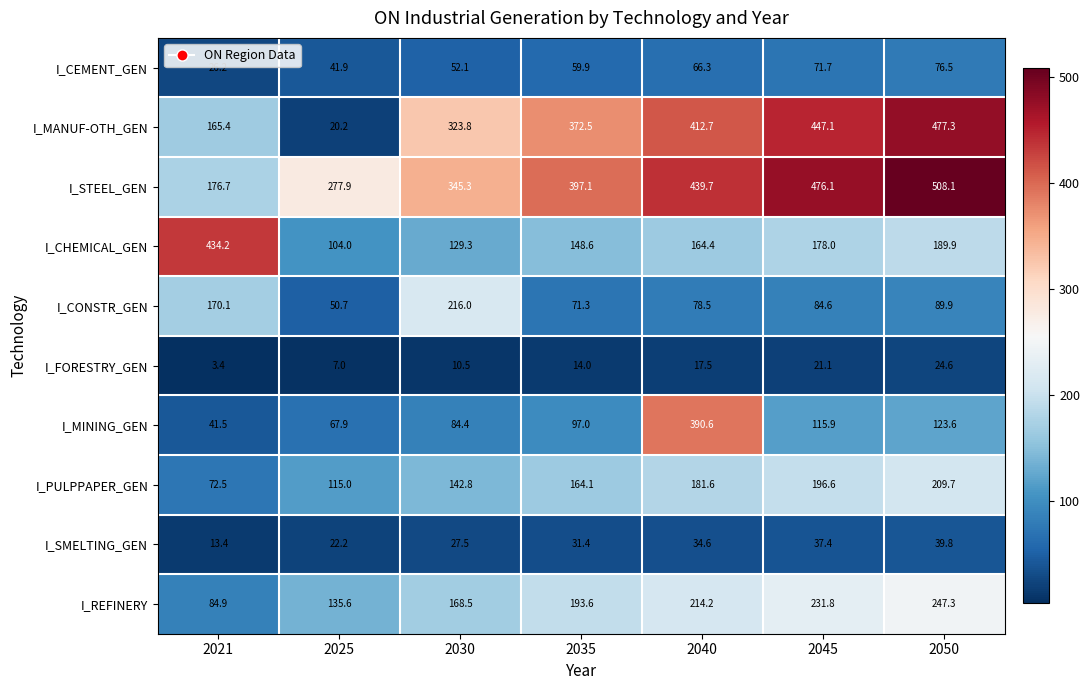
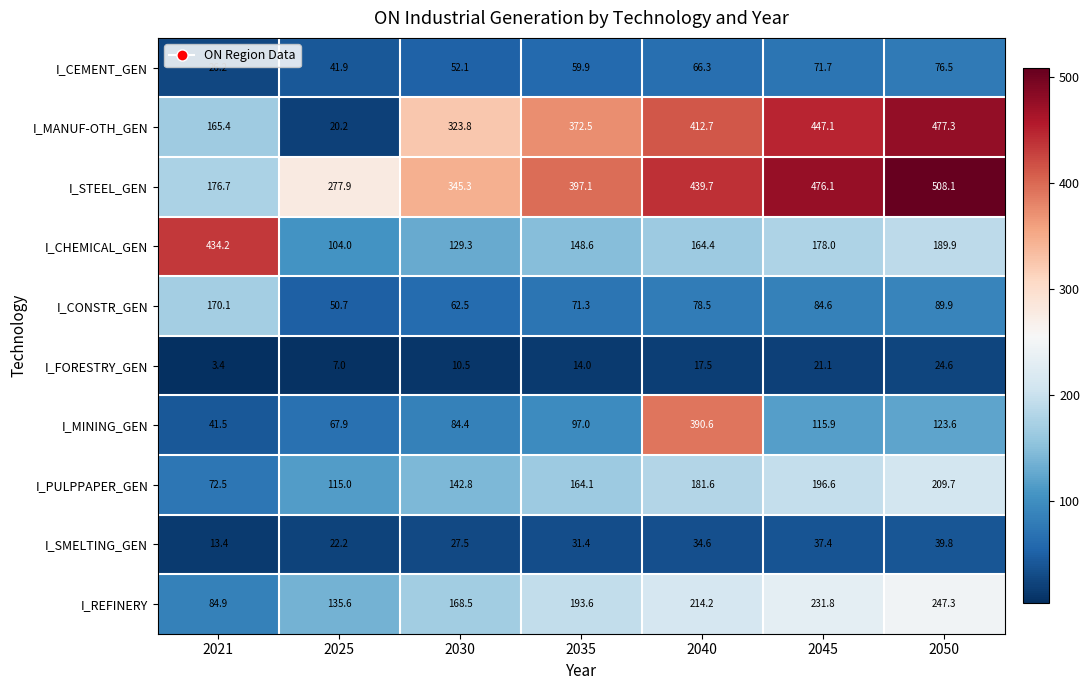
  {
    "I_CEMENT_GEN": {
      "2025": 41.9,
      "2030": 52.1,
      "2035": 59.9,
      "2040": 66.3,
      "2045": 71.7,
      "2050": 76.5
    },
    "I_MANUF-OTH_GEN": {
      "2021": 165.4,
      "2025": 20.2,
      "2030": 323.8,
      "2035": 372.5,
      "2040": 412.7,
      "2045": 447.1,
      "2050": 477.3
    },
    "I_STEEL_GEN": {
      "2021": 176.7,
      "2025": 277.9,
      "2030": 345.3,
      "2035": 397.1,
      "2040": 439.7,
      "2045": 476.1,
      "2050": 508.1
    },
    "I_CHEMICAL_GEN": {
      "2021": 434.2,
      "2025": 104.0,
      "2030": 129.3,
      "2035": 148.6,
      "2040": 164.4,
      "2045": 178.0,
      "2050": 189.9
    },
    "I_CONSTR_GEN": {
      "2021": 170.1,
      "2025": 50.7,
-     "2030": 216.0,
+     "2030": 62.5,
      "2035": 71.3,
      "2040": 78.5,
      "2045": 84.6,
      "2050": 89.9
    },
    "I_FORESTRY_GEN": {
      "2021": 3.4,
      "2025": 7.0,
      "2030": 10.5,
      "2035": 14.0,
      "2040": 17.5,
      "2045": 21.1,
      "2050": 24.6
    },
    "I_MINING_GEN": {
      "2021": 41.5,
      "2025": 67.9,
      "2030": 84.4,
      "2035": 97.0,
      "2040": 390.6,
      "2045": 115.9,
      "2050": 123.6
    },
    "I_PULPPAPER_GEN": {
      "2021": 72.5,
      "2025": 115.0,
      "2030": 142.8,
      "2035": 164.1,
      "2040": 181.6,
      "2045": 196.6,
      "2050": 209.7
    },
    "I_SMELTING_GEN": {
      "2021": 13.4,
      "2025": 22.2,
      "2030": 27.5,
      "2035": 31.4,
      "2040": 34.6,
      "2045": 37.4,
      "2050": 39.8
    },
    "I_REFINERY": {
      "2021": 84.9,
      "2025": 135.6,
      "2030": 168.5,
      "2035": 193.6,
      "2040": 214.2,
      "2045": 231.8,
      "2050": 247.3
    }
  }
